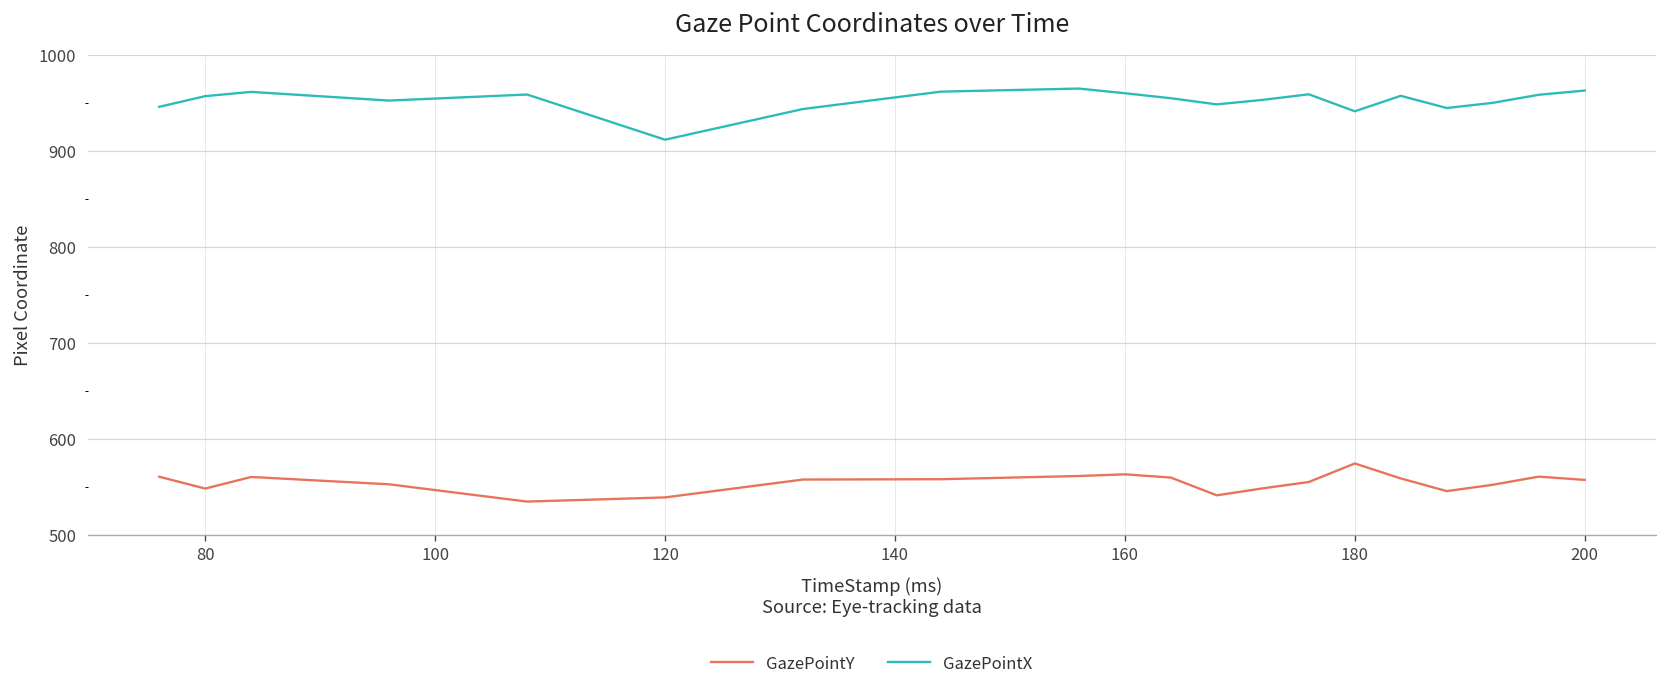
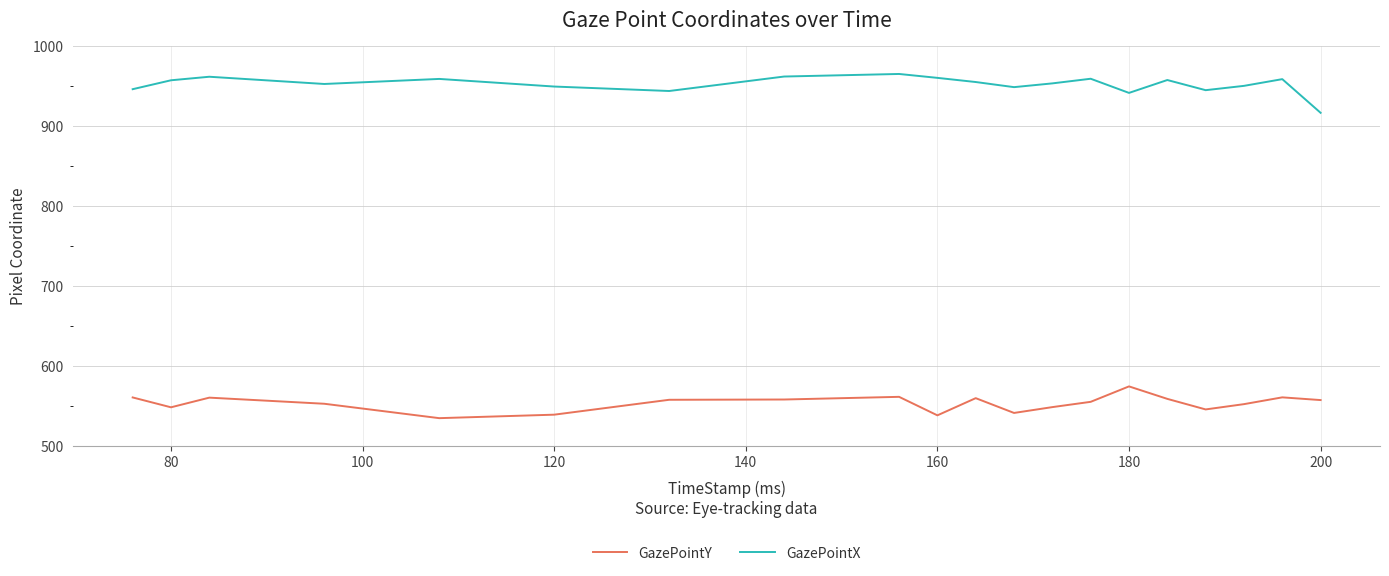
  {
    "GazePointY": {
      "80": 550,
      "120": 540,
-     "160": 560,
+     "160": 540,
      "180": 570,
      "200": 560
    },
    "GazePointX": {
      "80": 960,
-     "120": 910,
+     "120": 950,
      "160": 960,
      "180": 940,
-     "200": 960
+     "200": 920
    }
  }
